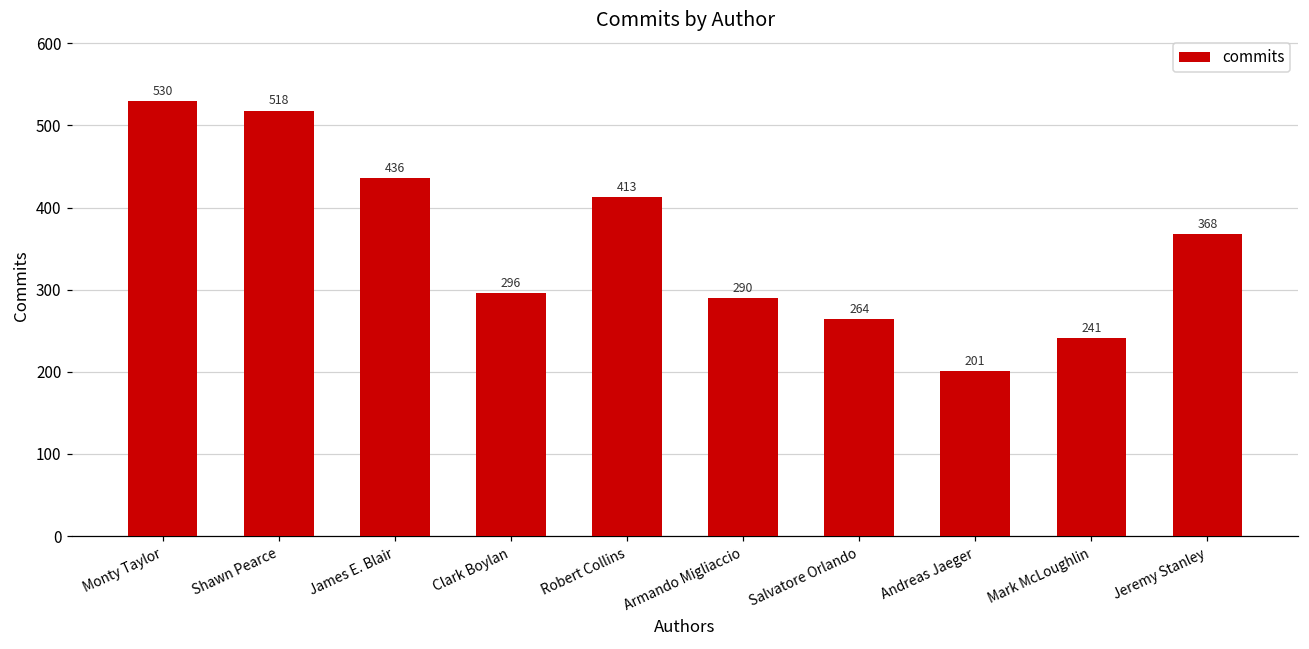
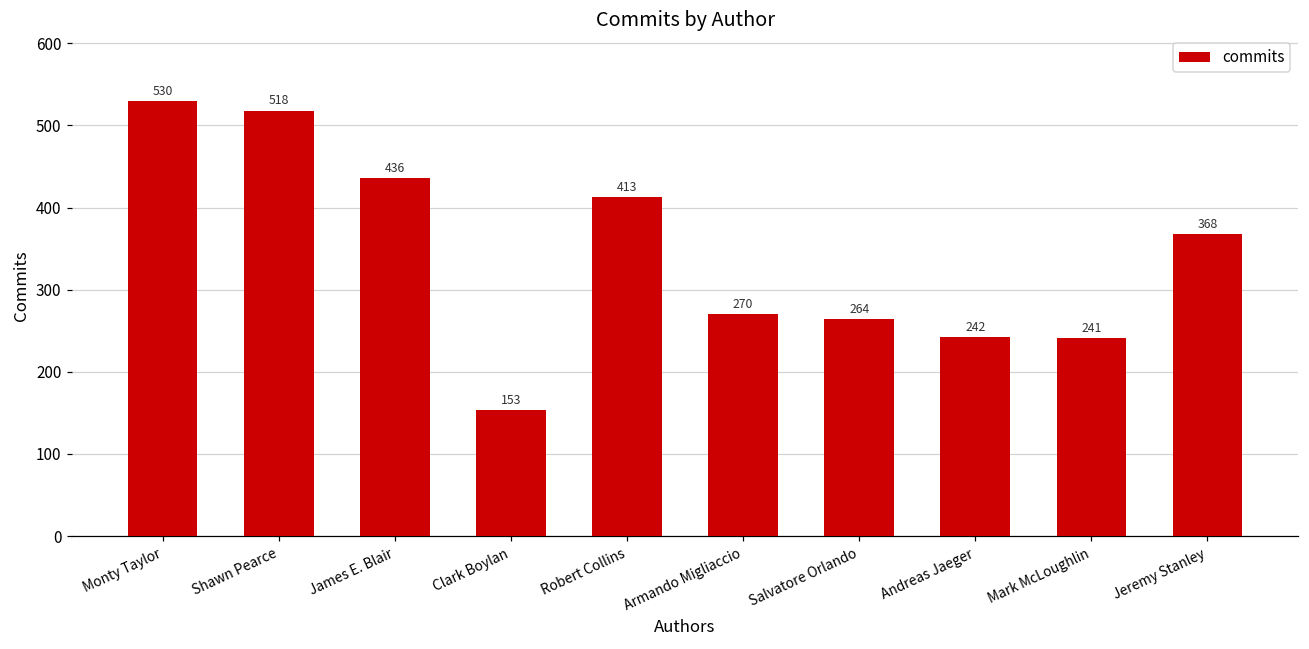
  {
    "Monty Taylor": 530,
    "Shawn Pearce": 518,
    "James E. Blair": 436,
-   "Clark Boylan": 296,
+   "Clark Boylan": 153,
    "Robert Collins": 413,
-   "Armando Migliaccio": 290,
+   "Armando Migliaccio": 270,
    "Salvatore Orlando": 264,
-   "Andreas Jaeger": 201,
+   "Andreas Jaeger": 242,
    "Mark McLoughlin": 241,
    "Jeremy Stanley": 368
  }
